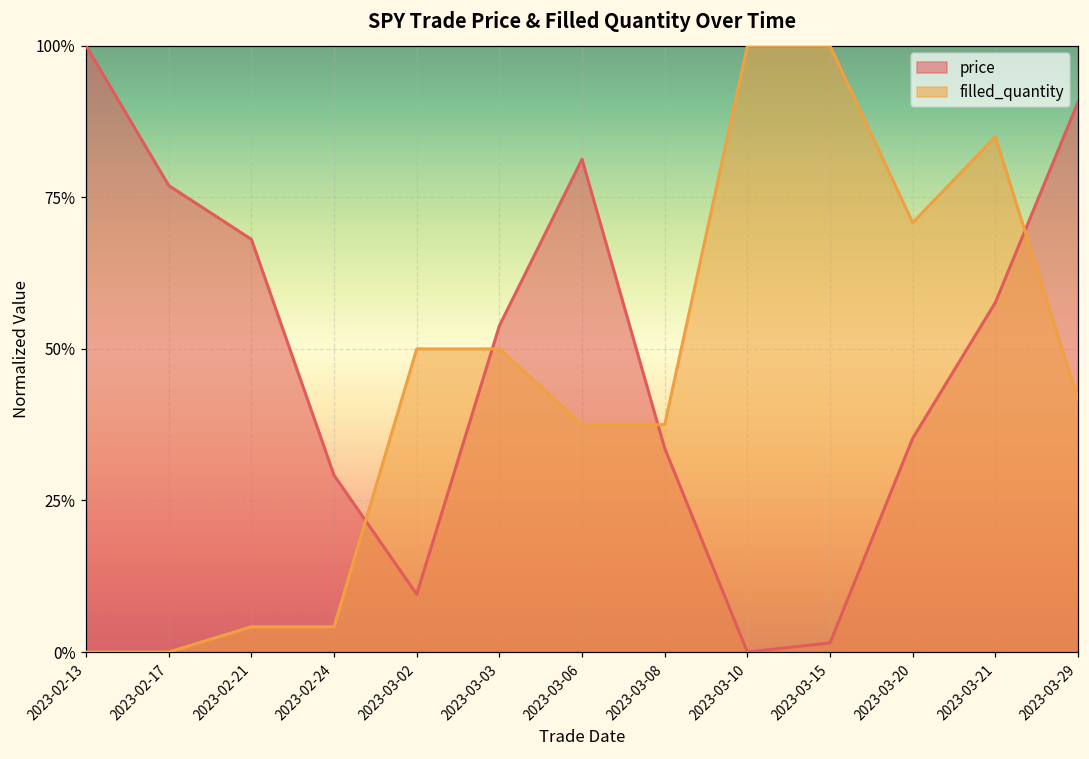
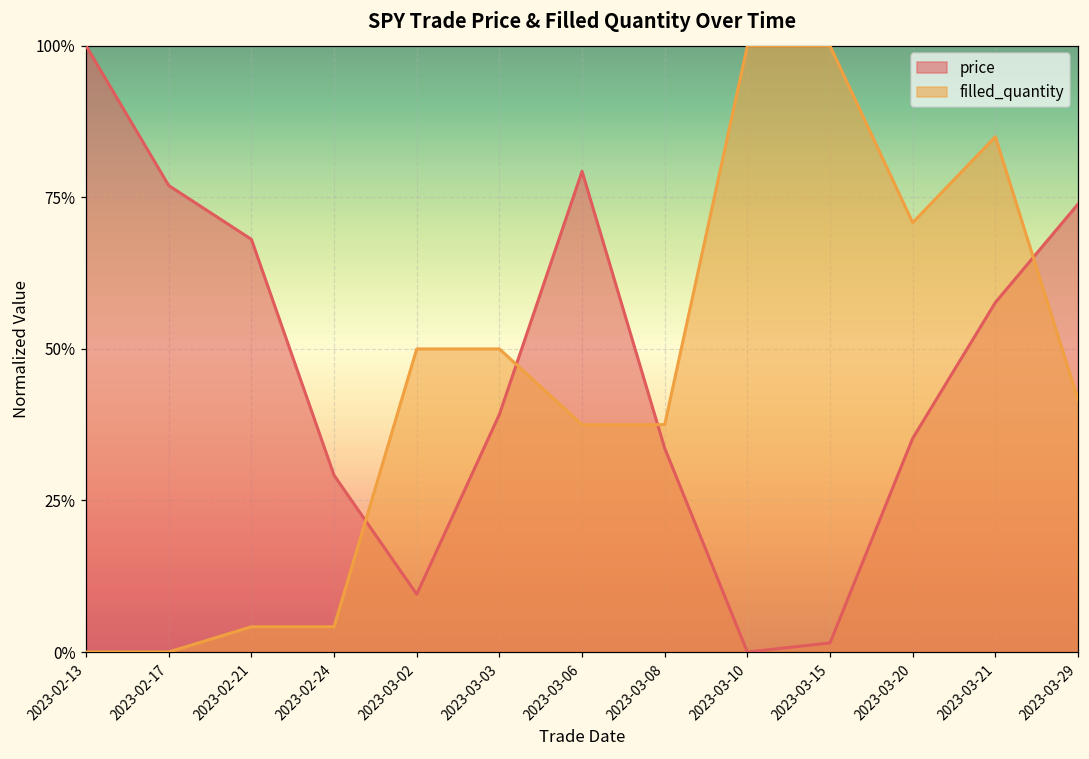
  {
    "price": {
      "2023-02-13": "100%",
      "2023-02-17": "77%",
      "2023-02-21": "68%",
      "2023-02-24": "29%",
      "2023-03-02": "10%",
-     "2023-03-03": "54%",
-     "2023-03-06": "81%",
+     "2023-03-03": "39%",
+     "2023-03-06": "79%",
      "2023-03-08": "34%",
      "2023-03-10": "0%",
      "2023-03-15": "1%",
      "2023-03-20": "35%",
      "2023-03-21": "58%",
-     "2023-03-29": "91%"
+     "2023-03-29": "74%"
    },
    "filled_quantity": {
      "2023-02-13": "0%",
      "2023-02-17": "0%",
      "2023-02-21": "4%",
      "2023-02-24": "4%",
      "2023-03-02": "50%",
      "2023-03-03": "50%",
      "2023-03-06": "38%",
      "2023-03-08": "38%",
      "2023-03-10": "100%",
      "2023-03-15": "100%",
      "2023-03-20": "71%",
      "2023-03-21": "85%",
      "2023-03-29": "42%"
    }
  }
